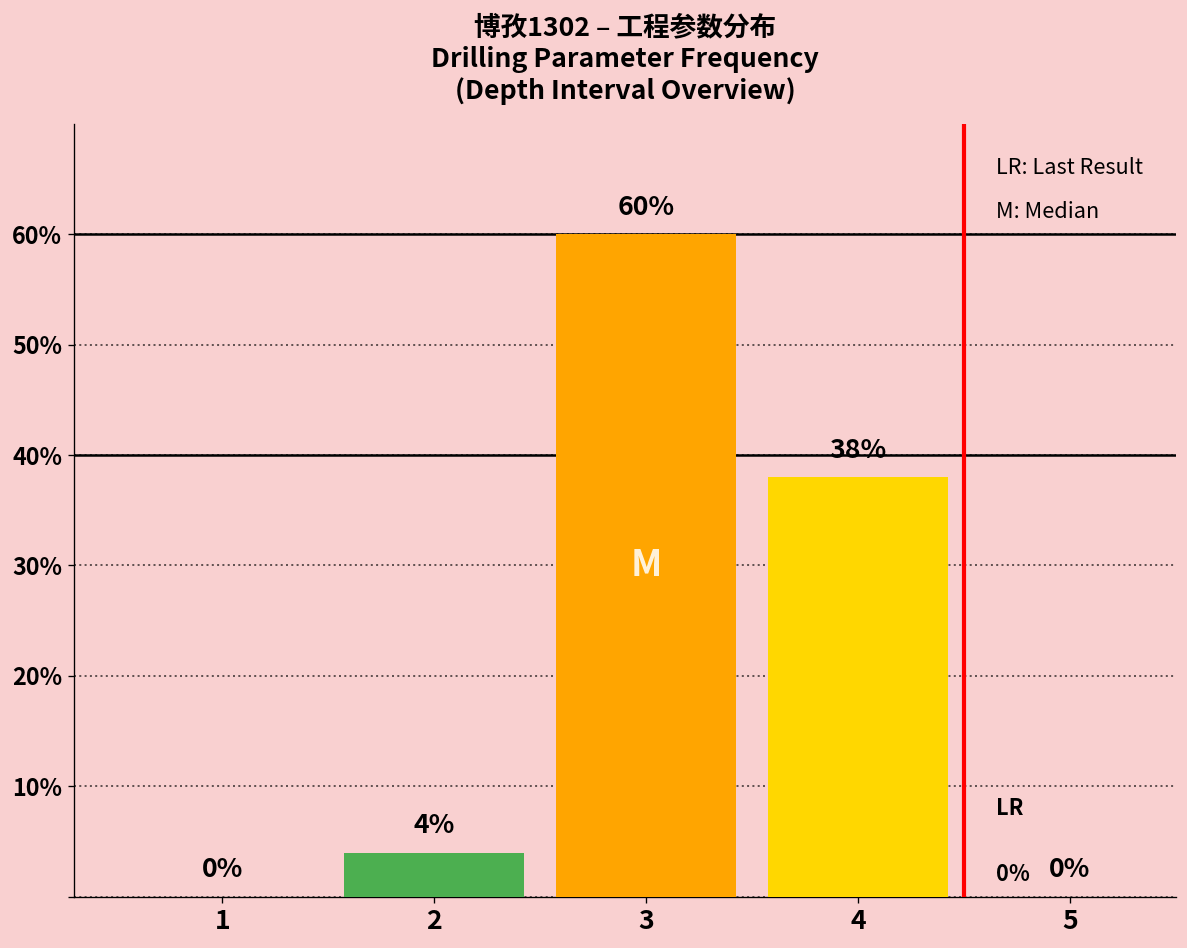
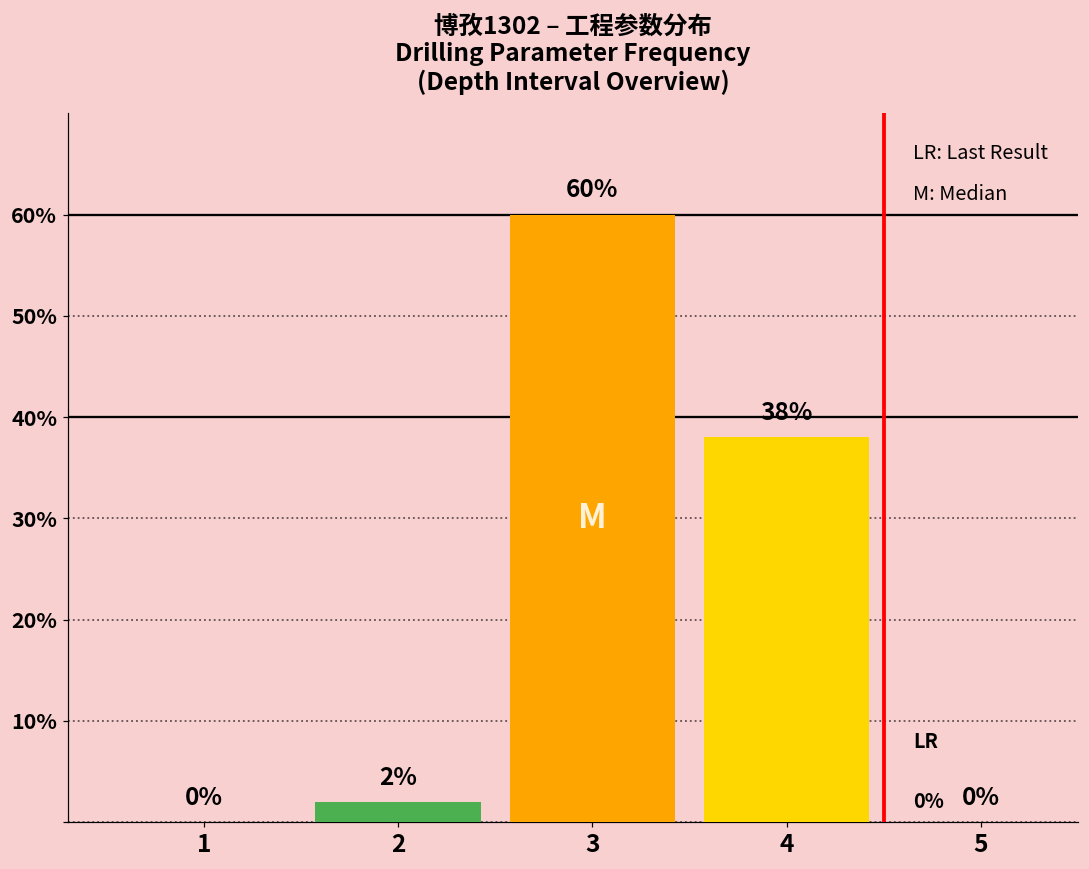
  {
    "1": "0%",
-   "2": "4%",
+   "2": "2%",
    "3": "60%",
    "4": "38%",
    "5": "0%"
  }
